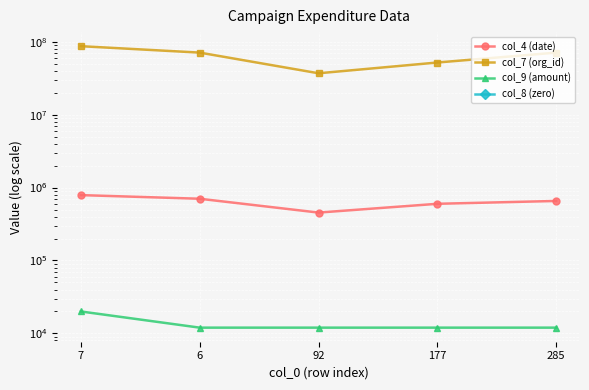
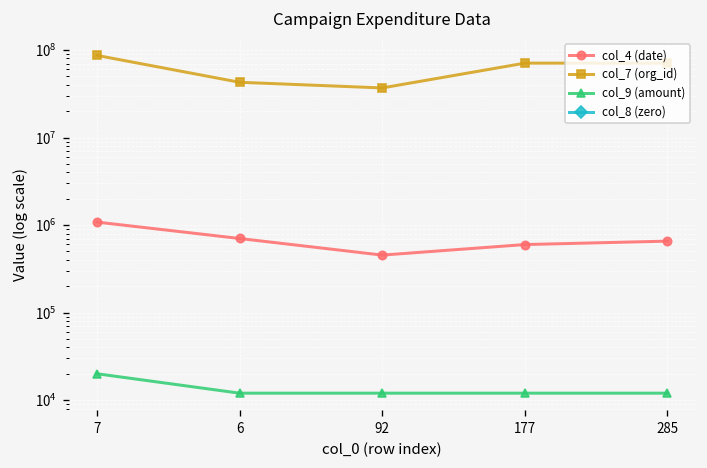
  {
    "col_4 (date)": {
-     "7": 800000,
+     "7": 1100000,
      "6": 700000,
      "92": 500000,
      "177": 600000,
      "285": 700000
    },
    "col_7 (org_id)": {
      "7": 90000000,
-     "6": 70000000,
+     "6": 40000000,
      "92": 40000000,
-     "177": 50000000
+     "177": 70000000
    },
    "col_9 (amount)": {
      "7": 20000,
      "6": 12000,
      "92": 12000,
      "177": 12000,
      "285": 12000
    }
  }
